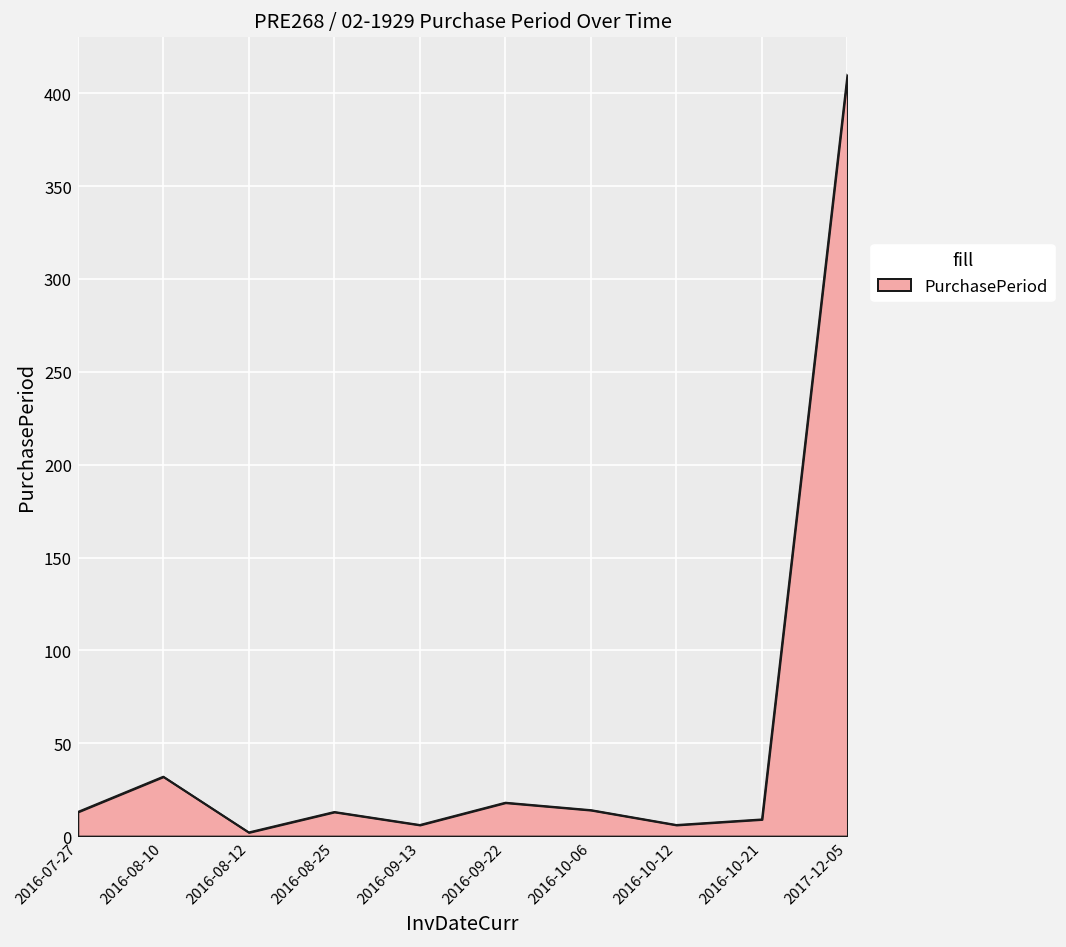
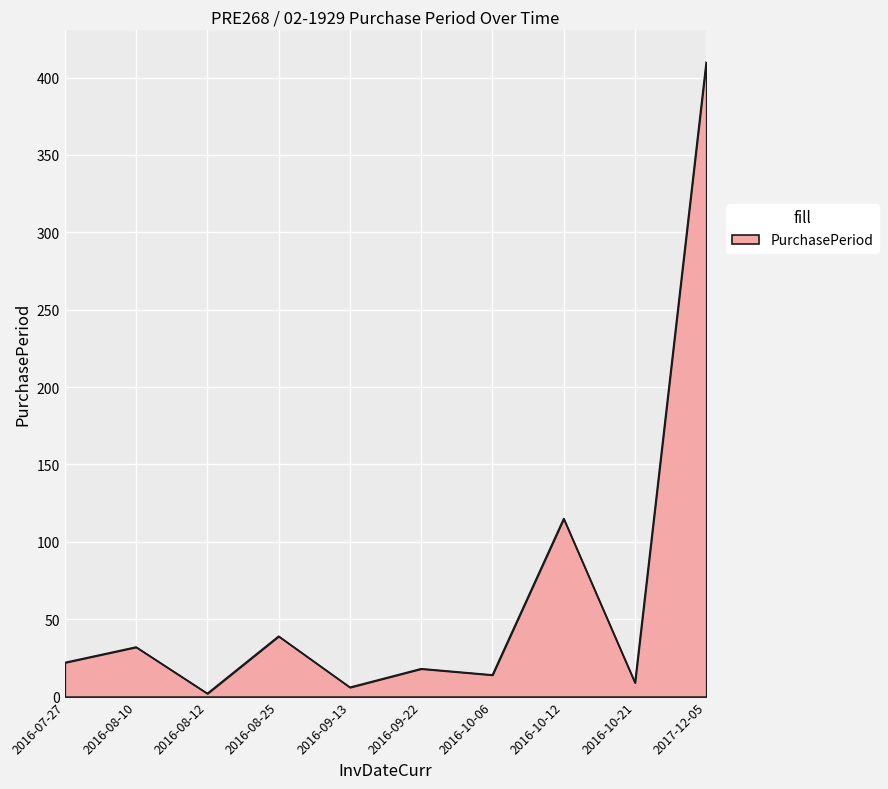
  {
-   "2016-07-27": 13,
+   "2016-07-27": 22,
    "2016-08-10": 32,
    "2016-08-12": 2,
-   "2016-08-25": 13,
+   "2016-08-25": 39,
    "2016-09-13": 6,
    "2016-09-22": 18,
    "2016-10-06": 14,
-   "2016-10-12": 6,
+   "2016-10-12": 115,
    "2016-10-21": 9,
    "2017-12-05": 410
  }
